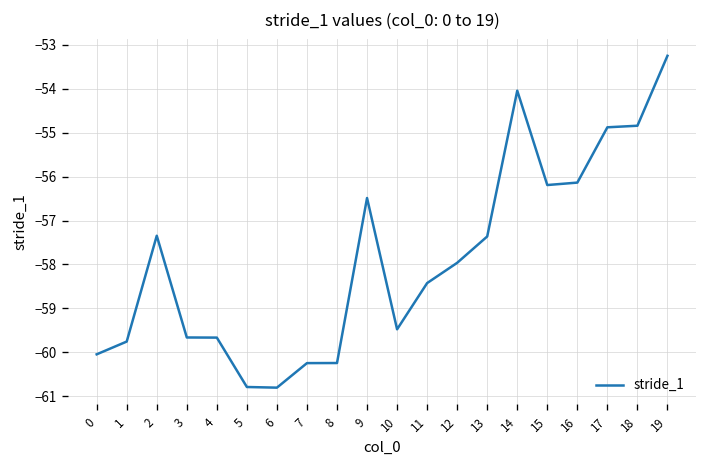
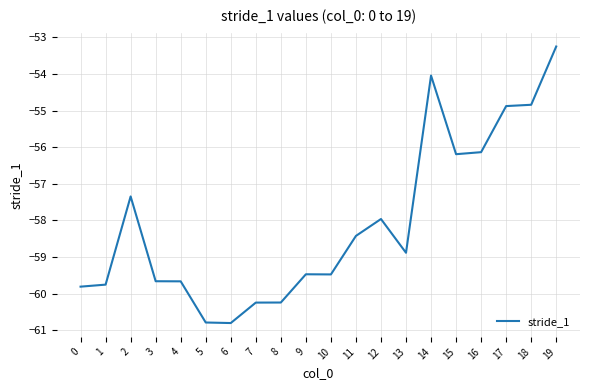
  {
-   "0": -60.0,
+   "0": -59.8,
    "1": -59.8,
    "2": -57.3,
    "3": -59.7,
    "4": -59.7,
    "5": -60.8,
    "6": -60.8,
    "7": -60.2,
    "8": -60.2,
-   "9": -56.5,
+   "9": -59.5,
    "10": -59.5,
    "11": -58.4,
    "12": -58.0,
-   "13": -57.4,
+   "13": -58.9,
    "14": -54.0,
    "15": -56.2,
    "16": -56.1,
    "17": -54.9,
    "18": -54.8,
    "19": -53.2
  }
